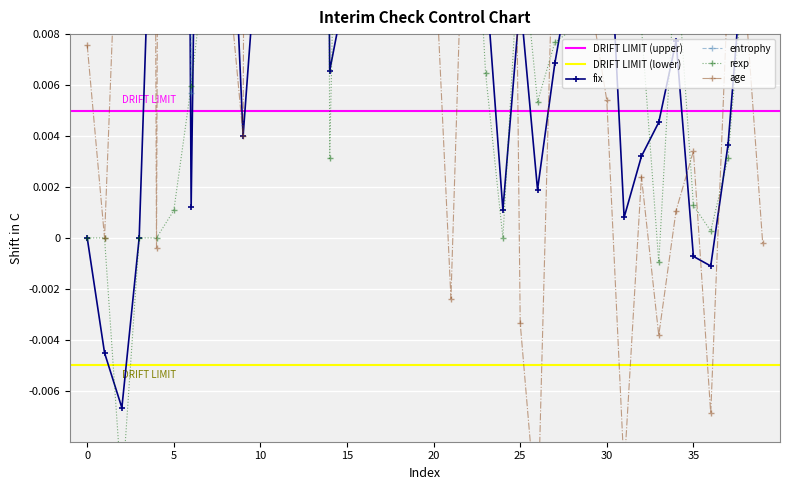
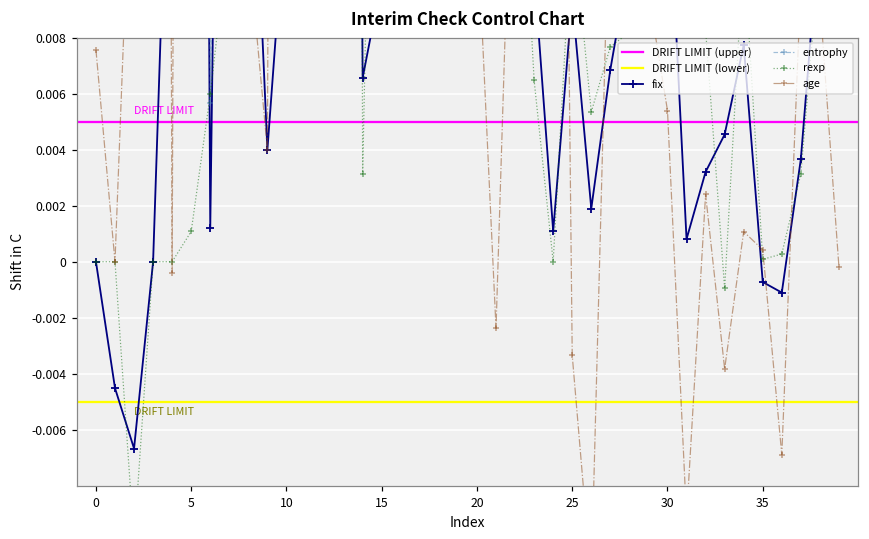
  {
    "fix": {
      "35": -0.0007
    },
    "rexp": {
      "5": 0.0011,
-     "35": 0.0013
+     "35": 0.0001
    },
    "age": {
      "0": 0.0076,
      "25": -0.0033,
      "30": 0.0054,
-     "35": 0.0034
+     "35": 0.0004
    }
  }
